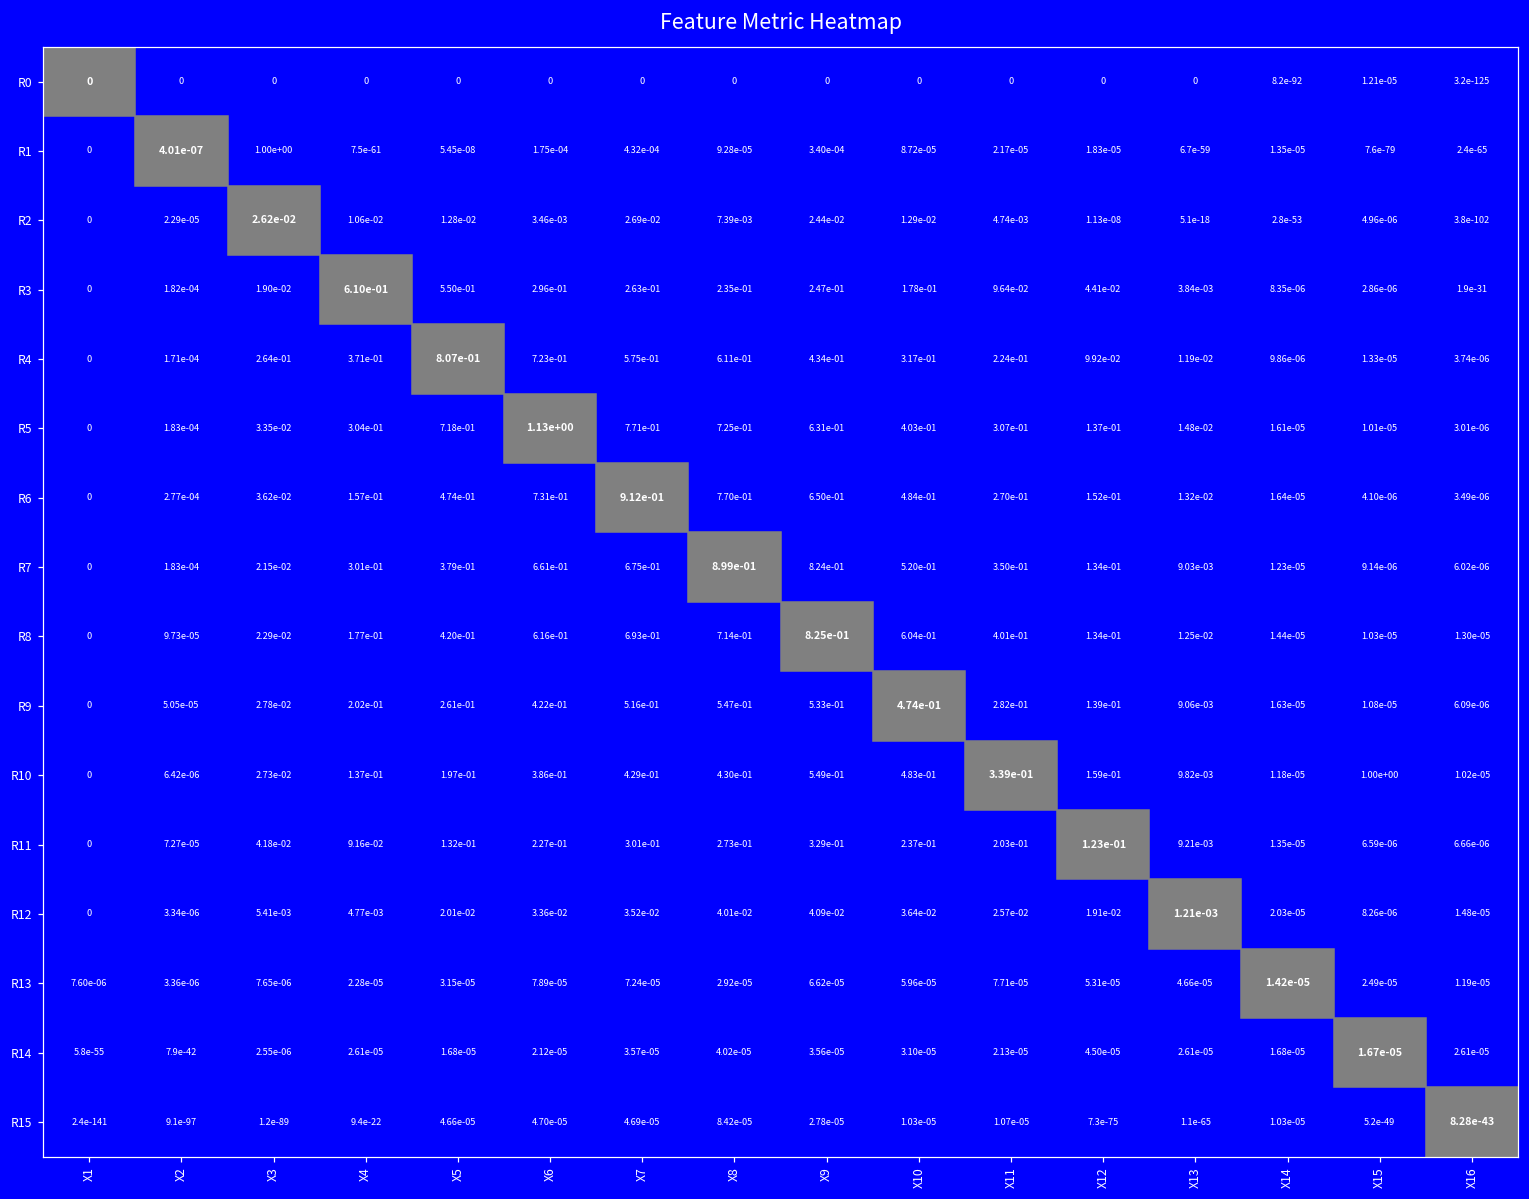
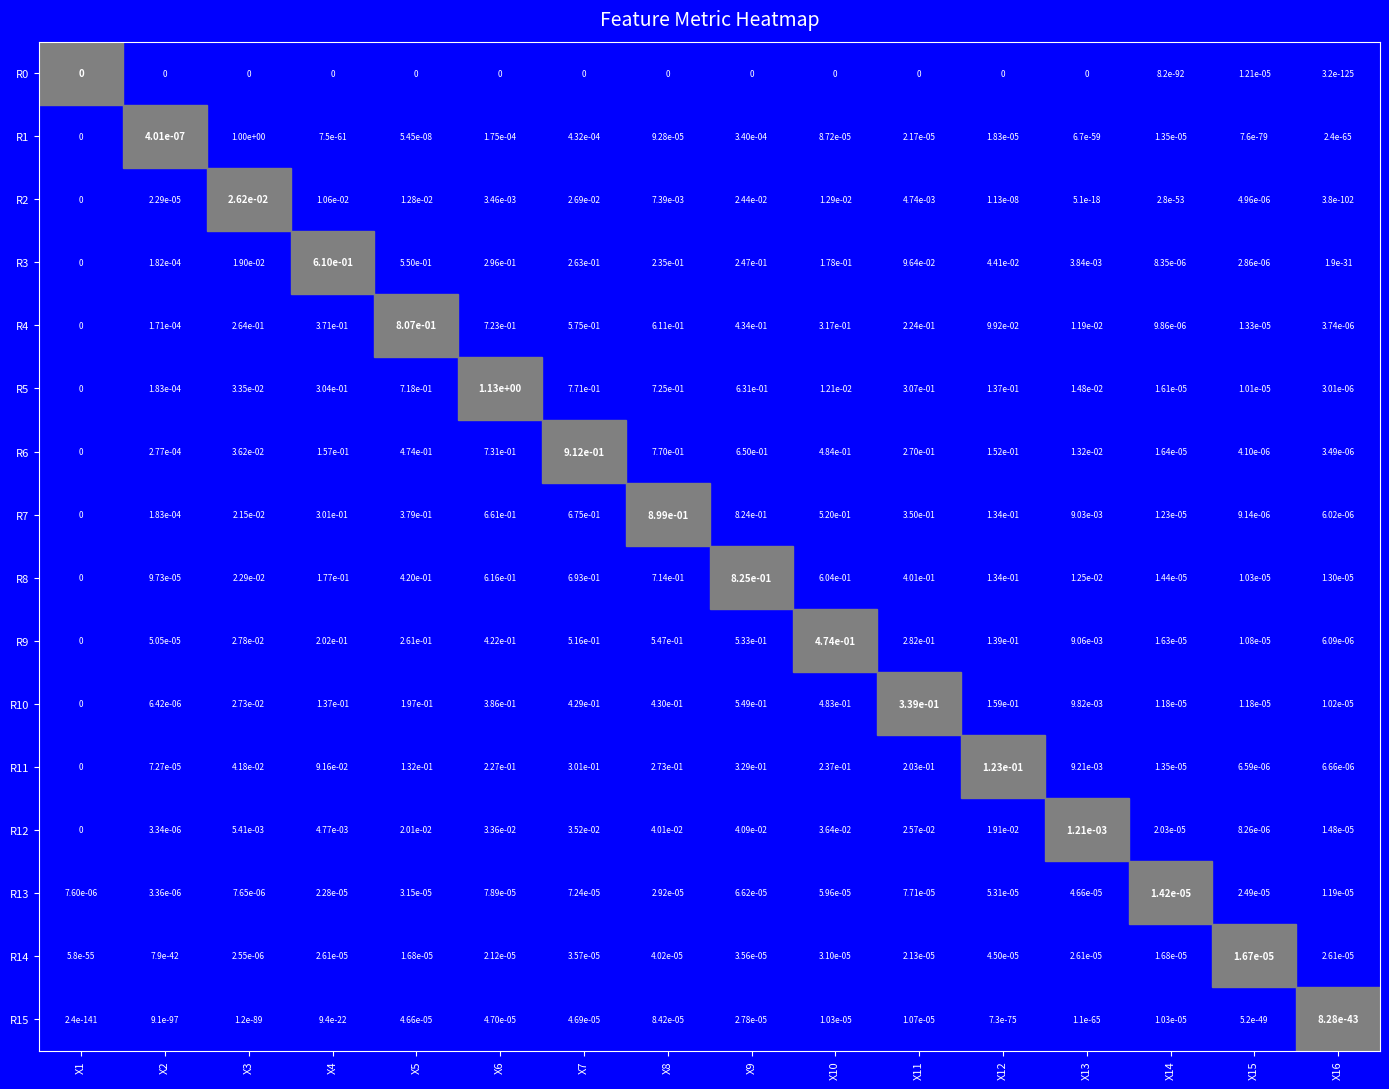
  {
    "R5": {
      "X1": "0",
      "X2": "1.83e-04",
      "X3": "3.35e-02",
      "X4": "3.04e-01",
      "X5": "7.18e-01",
      "X7": "7.71e-01",
      "X8": "7.25e-01",
      "X9": "6.31e-01",
-     "X10": "4.03e-01",
+     "X10": "1.21e-02",
      "X11": "3.07e-01",
      "X12": "1.37e-01",
      "X13": "1.48e-02",
      "X14": "1.61e-05",
      "X15": "1.01e-05",
      "X16": "3.01e-06"
    },
    "R10": {
      "X1": "0",
      "X2": "6.42e-06",
      "X3": "2.73e-02",
      "X4": "1.37e-01",
      "X5": "1.97e-01",
      "X6": "3.86e-01",
      "X7": "4.29e-01",
      "X8": "4.30e-01",
      "X9": "5.49e-01",
      "X10": "4.83e-01",
      "X12": "1.59e-01",
      "X13": "9.82e-03",
      "X14": "1.18e-05",
-     "X15": "1.00e+00",
+     "X15": "1.18e-05",
      "X16": "1.02e-05"
    }
  }
